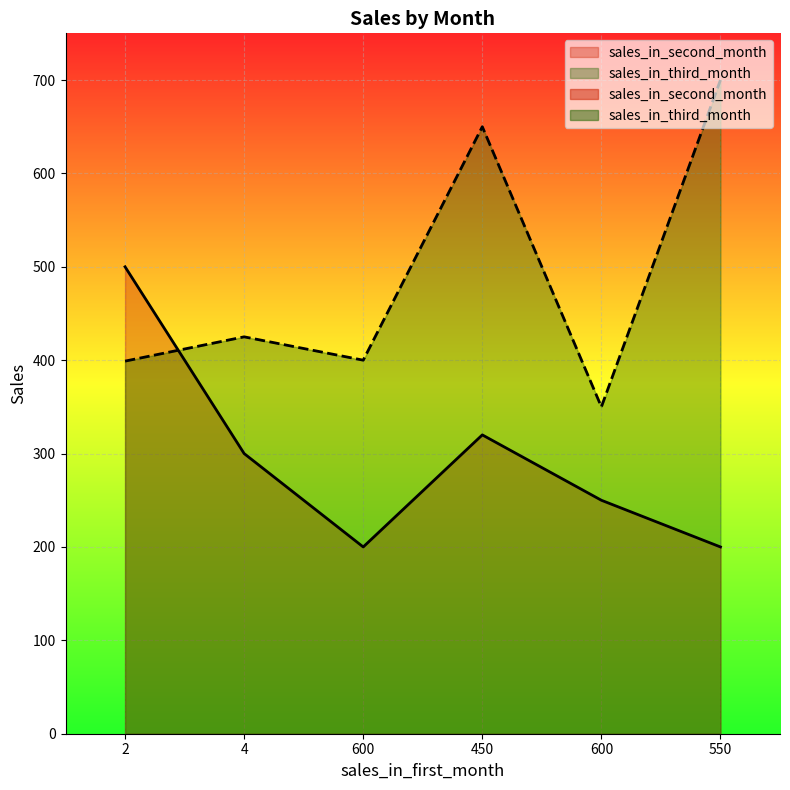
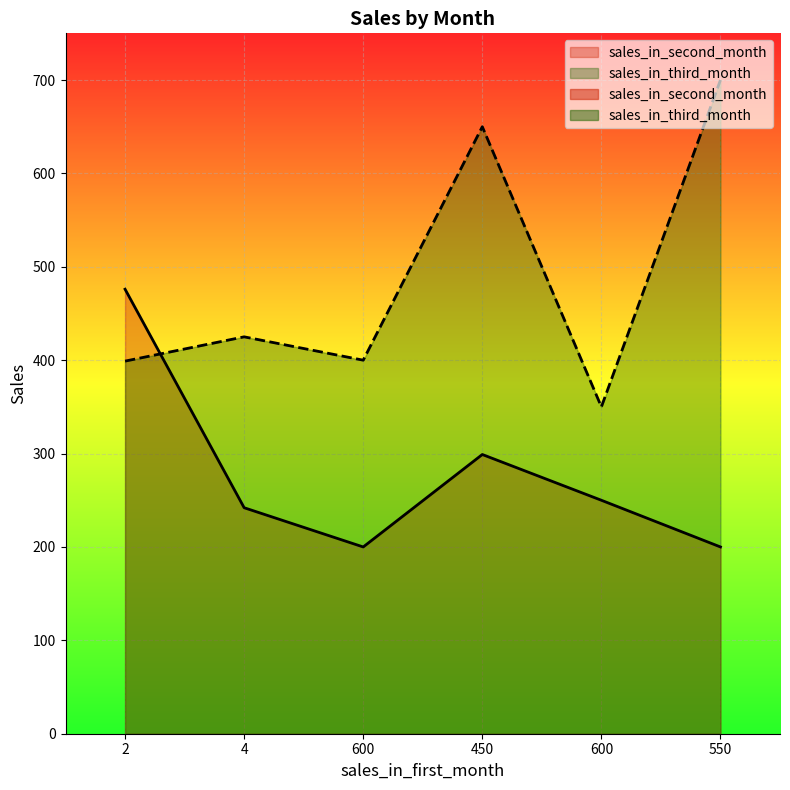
  {
    "sales_in_second_month": {
-     "2": 500,
-     "4": 300,
-     "450": 320,
+     "2": 480,
+     "4": 240,
+     "450": 300,
      "550": 200
    },
    "sales_in_third_month": {
      "2": 400,
      "4": 430,
      "450": 650
    }
  }
